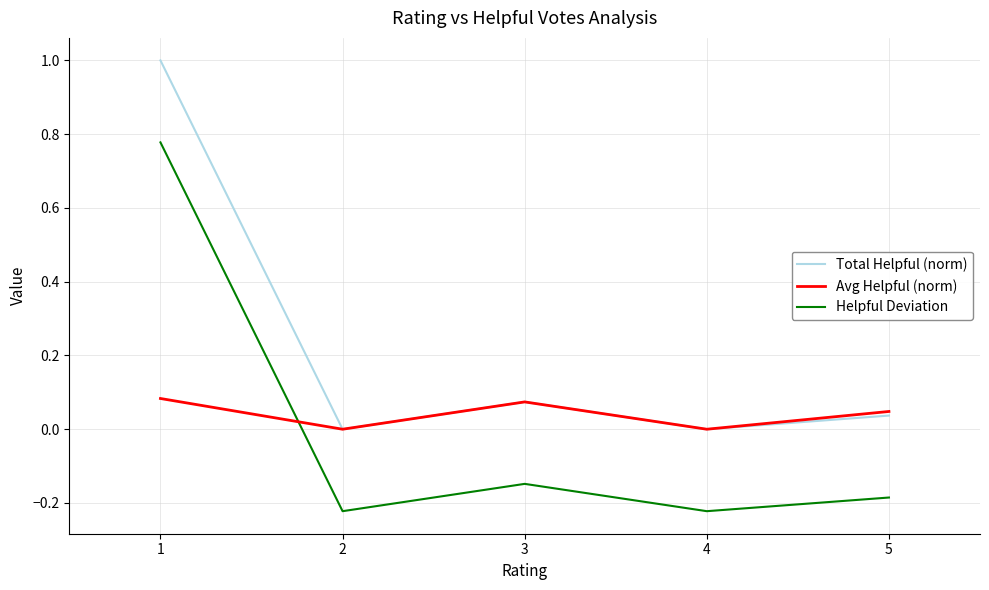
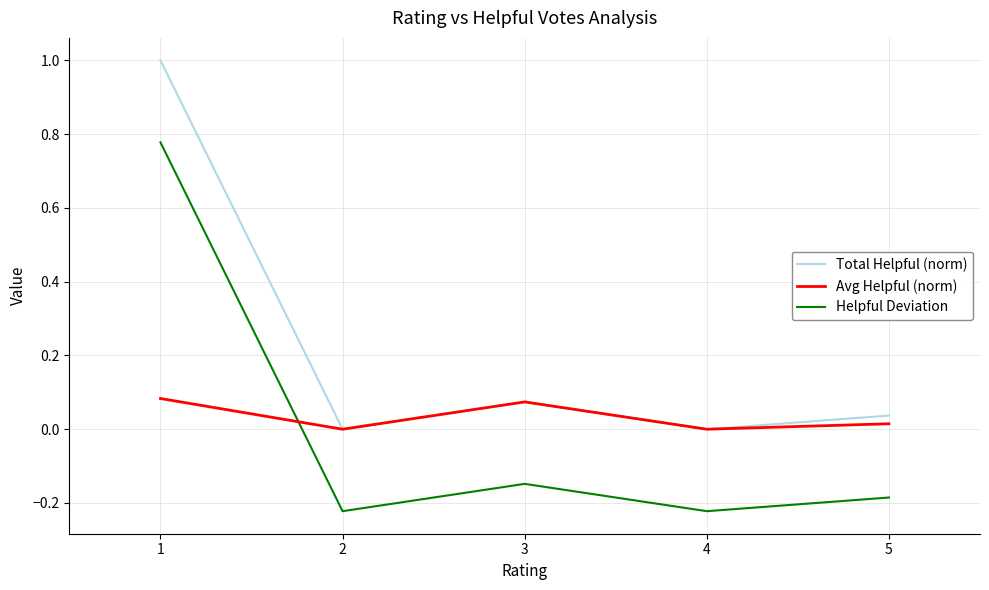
  {
    "Total Helpful (norm)": {
      "1": 1.00,
      "5": 0.04
    },
    "Avg Helpful (norm)": {
      "1": 0.08,
-     "5": 0.05
+     "5": 0.01
    },
    "Helpful Deviation": {
      "1": 0.78,
      "2": -0.22,
      "3": -0.15,
      "4": -0.22,
      "5": -0.19
    }
  }
